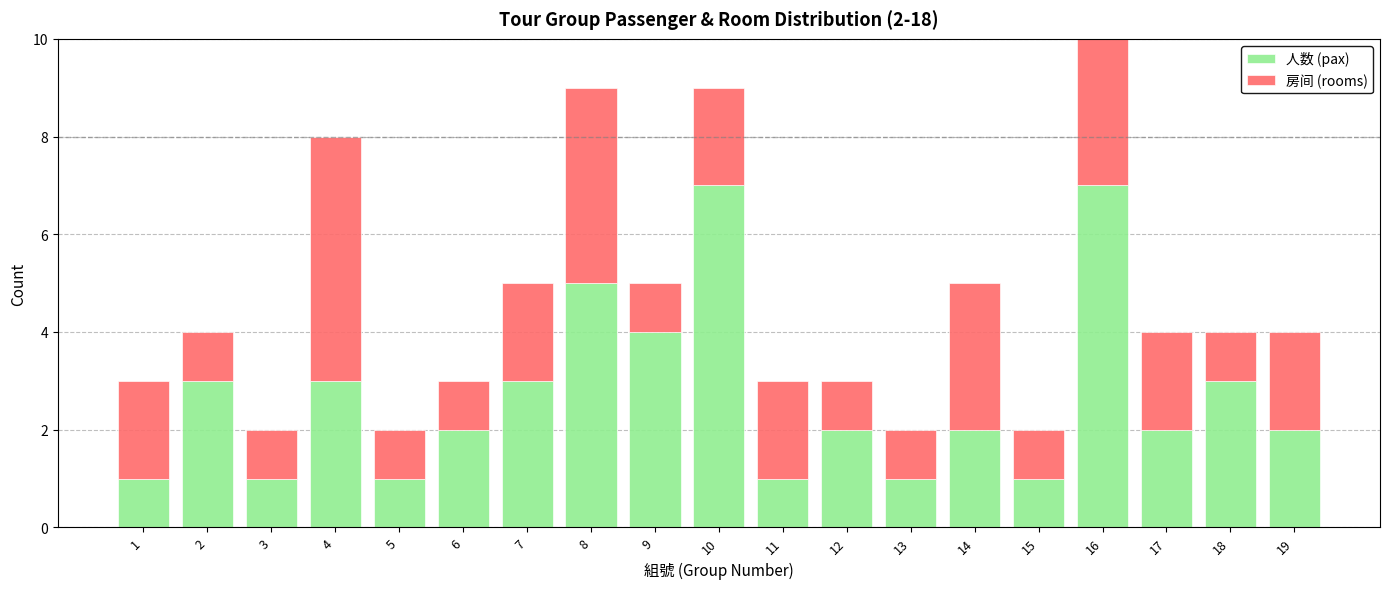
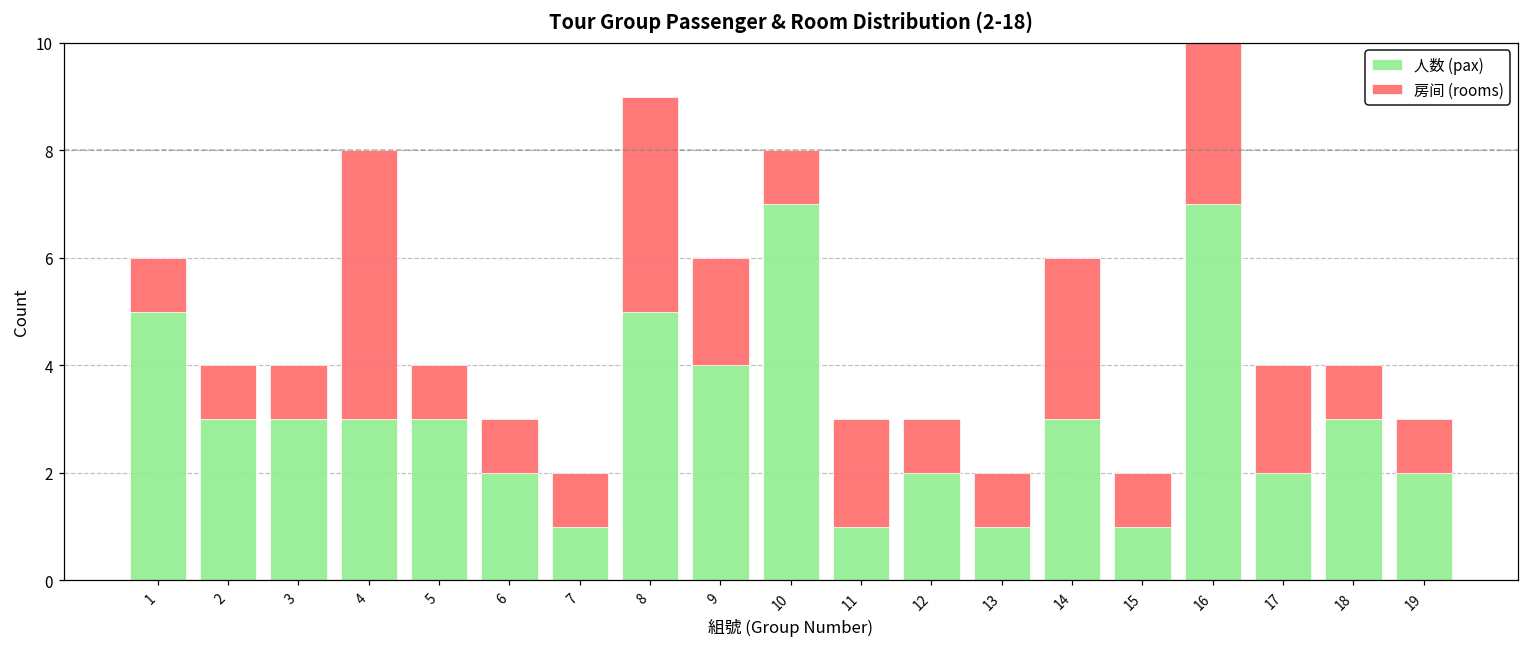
  {
    "人数 (pax)": {
-     "1": 1,
+     "1": 5,
      "2": 3,
-     "3": 1,
+     "3": 3,
      "4": 3,
-     "5": 1,
+     "5": 3,
      "6": 2,
-     "7": 3,
+     "7": 1,
      "8": 5,
      "9": 4,
      "10": 7,
      "11": 1,
      "12": 2,
      "13": 1,
-     "14": 2,
+     "14": 3,
      "15": 1,
      "16": 7,
      "17": 2,
      "18": 3,
      "19": 2
    },
    "房间 (rooms)": {
-     "1": 2,
+     "1": 1,
      "2": 1,
      "3": 1,
      "4": 5,
      "5": 1,
      "6": 1,
-     "7": 2,
+     "7": 1,
      "8": 4,
-     "9": 1,
-     "10": 2,
+     "9": 2,
+     "10": 1,
      "11": 2,
      "12": 1,
      "13": 1,
      "14": 3,
      "15": 1,
      "16": 3,
      "17": 2,
      "18": 1,
-     "19": 2
+     "19": 1
    }
  }
